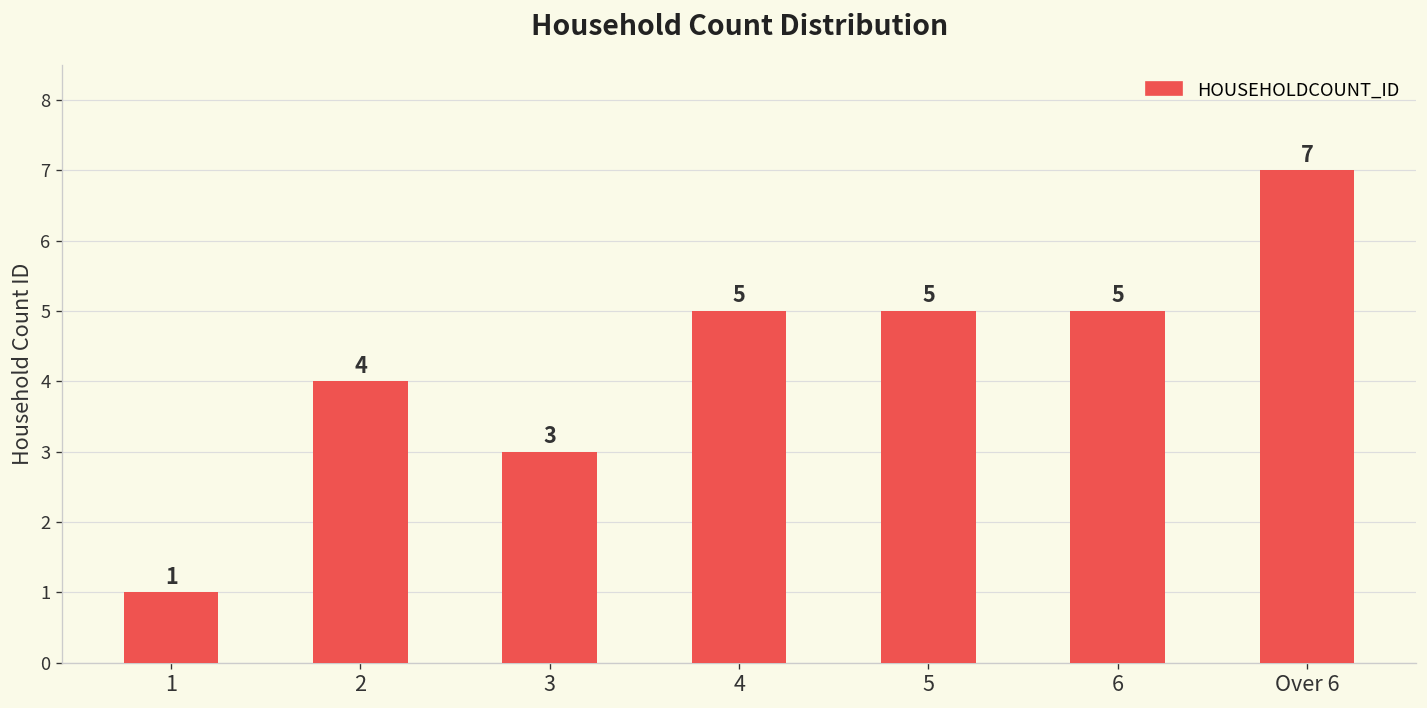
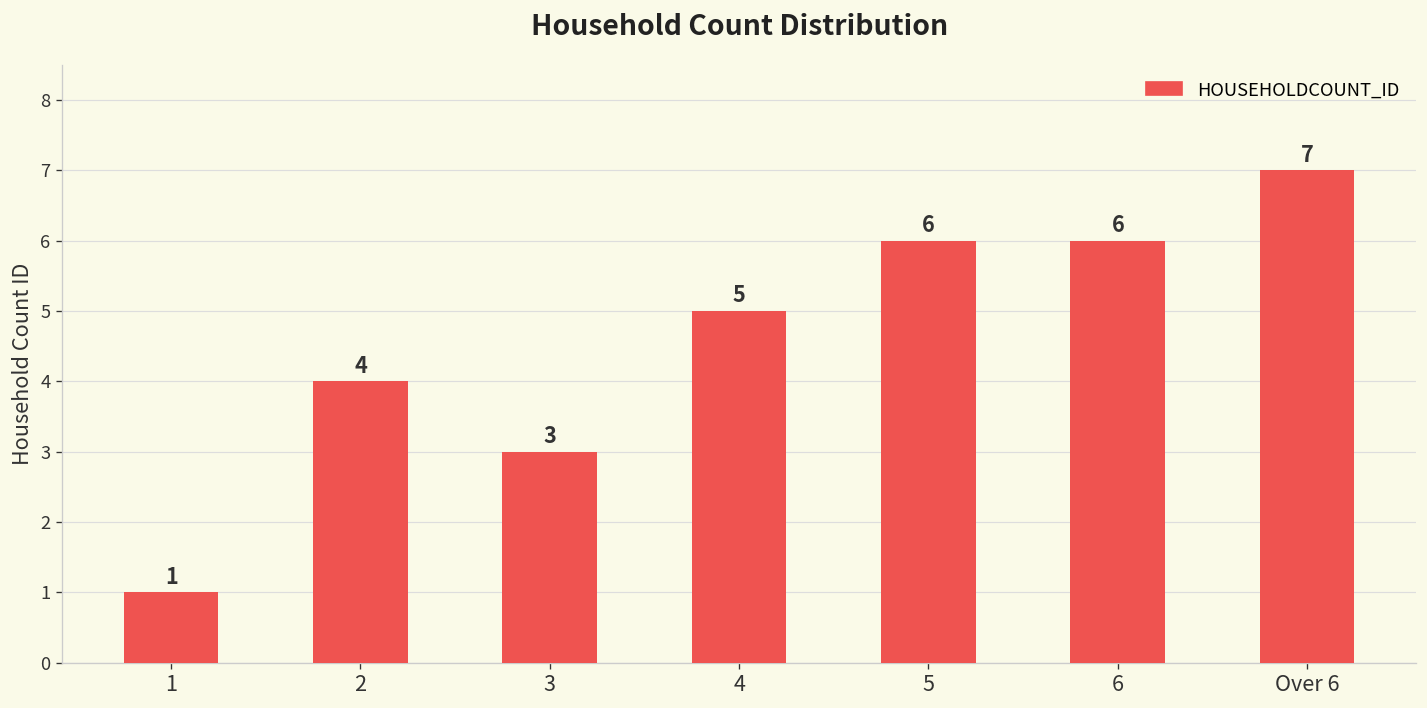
  {
    "1": 1,
    "2": 4,
    "3": 3,
    "4": 5,
-   "5": 5,
-   "6": 5,
+   "5": 6,
+   "6": 6,
    "Over 6": 7
  }
